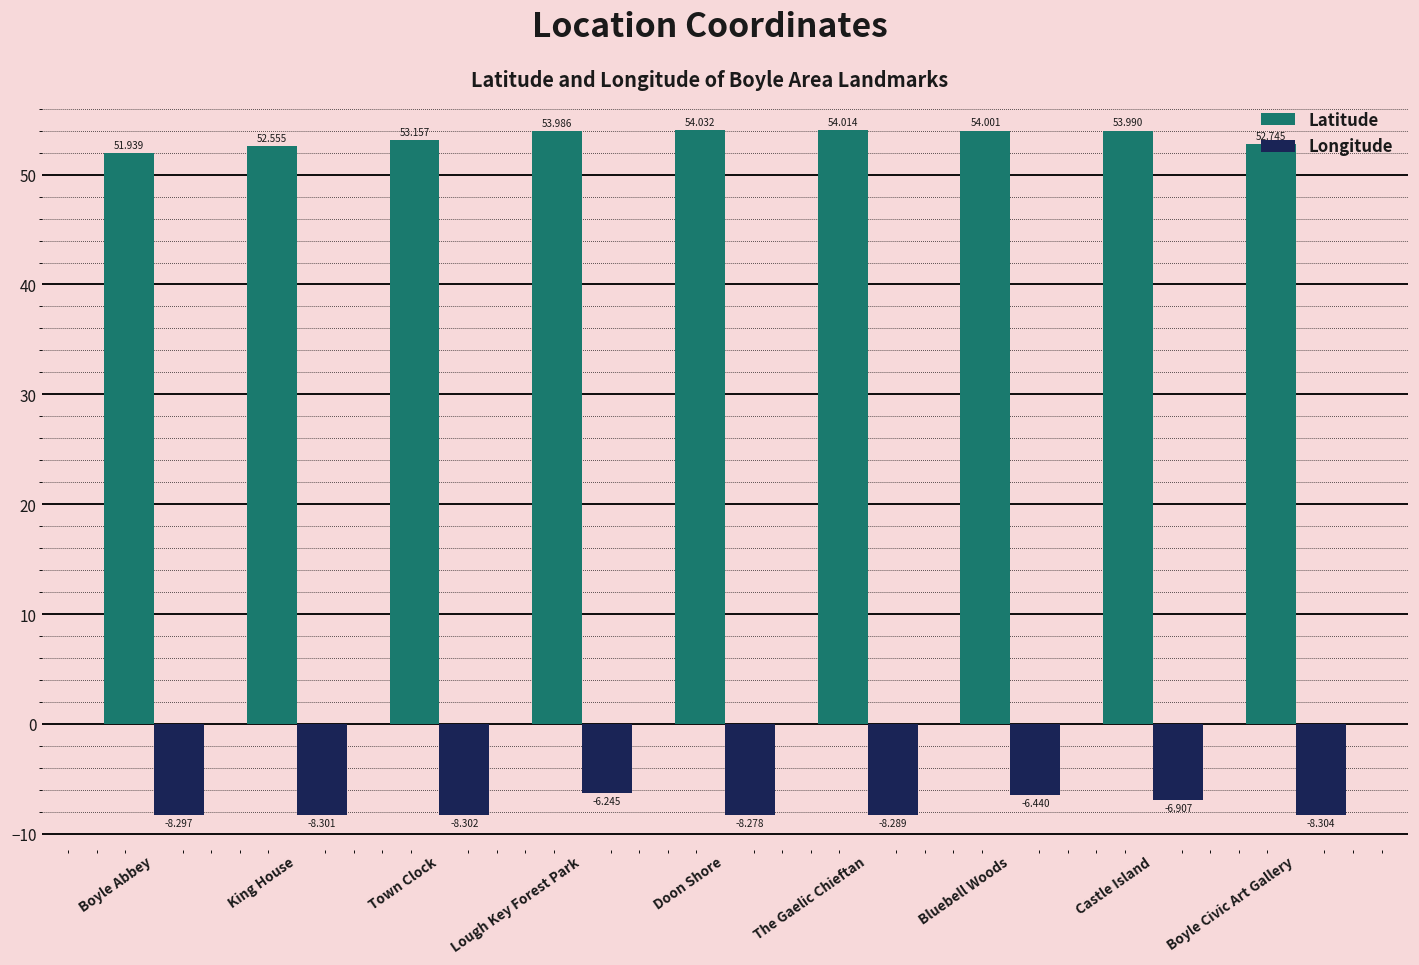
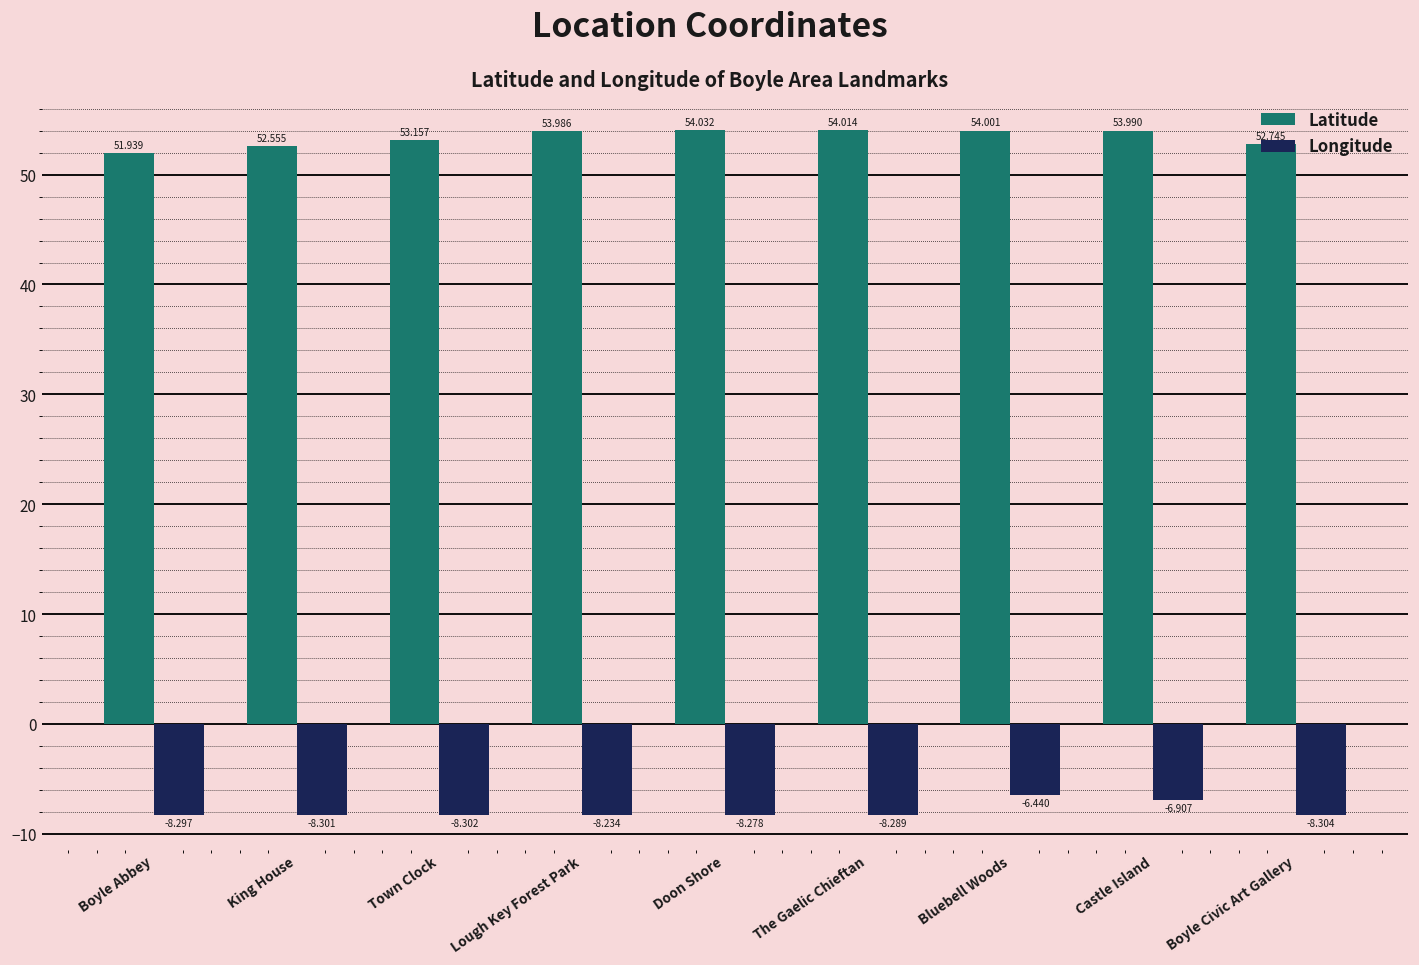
  {
    "Latitude": {
      "Boyle Abbey": 51.939,
      "King House": 52.555,
      "Town Clock": 53.157,
      "Lough Key Forest Park": 53.986,
      "Doon Shore": 54.032,
      "The Gaelic Chieftan": 54.014,
      "Bluebell Woods": 54.001,
      "Castle Island": 53.990,
      "Boyle Civic Art Gallery": 52.745
    },
    "Longitude": {
      "Boyle Abbey": -8.297,
      "King House": -8.301,
      "Town Clock": -8.302,
-     "Lough Key Forest Park": -6.245,
+     "Lough Key Forest Park": -8.234,
      "Doon Shore": -8.278,
      "The Gaelic Chieftan": -8.289,
      "Bluebell Woods": -6.440,
      "Castle Island": -6.907,
      "Boyle Civic Art Gallery": -8.304
    }
  }
